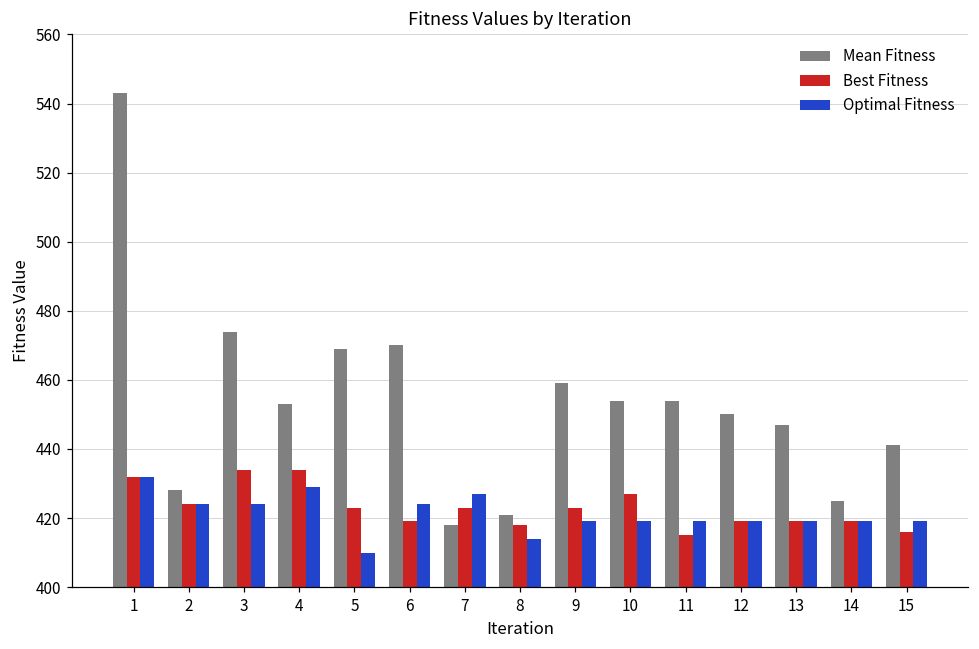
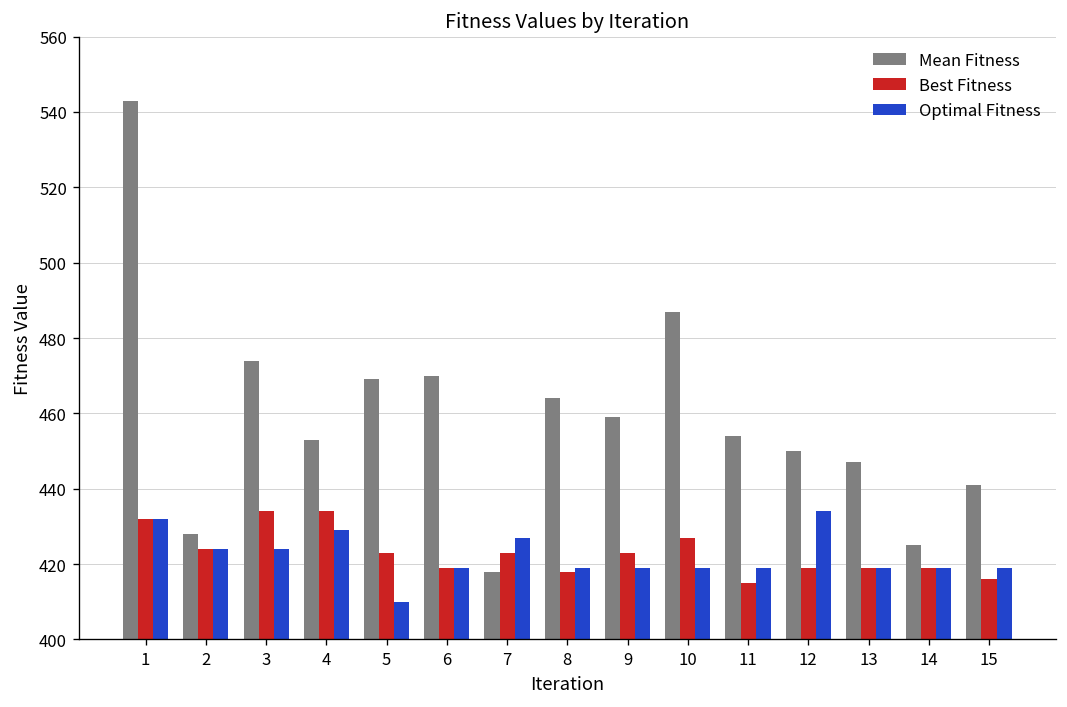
  {
    "Mean Fitness": {
      "1": 543,
      "2": 428,
      "3": 474,
      "4": 453,
      "5": 469,
      "6": 470,
      "7": 418,
-     "8": 421,
+     "8": 464,
      "9": 459,
-     "10": 454,
+     "10": 487,
      "11": 454,
      "12": 450,
      "13": 447,
      "14": 425,
      "15": 441
    },
    "Best Fitness": {
      "1": 432,
      "2": 424,
      "3": 434,
      "4": 434,
      "5": 423,
      "6": 419,
      "7": 423,
      "8": 418,
      "9": 423,
      "10": 427,
      "11": 415,
      "12": 419,
      "13": 419,
      "14": 419,
      "15": 416
    },
    "Optimal Fitness": {
      "1": 432,
      "2": 424,
      "3": 424,
      "4": 429,
      "5": 410,
-     "6": 424,
+     "6": 419,
      "7": 427,
-     "8": 414,
+     "8": 419,
      "9": 419,
      "10": 419,
      "11": 419,
-     "12": 419,
+     "12": 434,
      "13": 419,
      "14": 419,
      "15": 419
    }
  }
